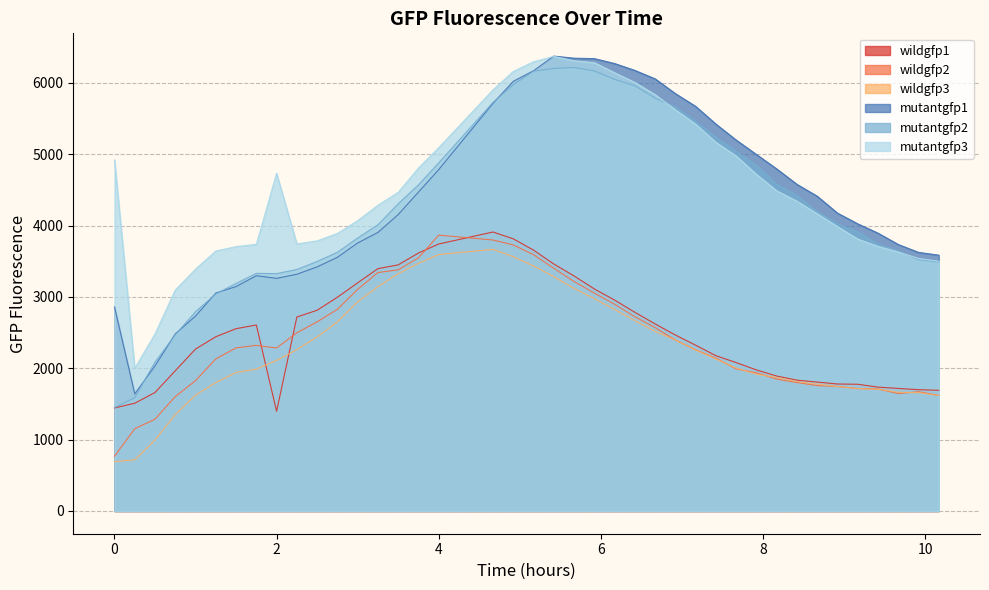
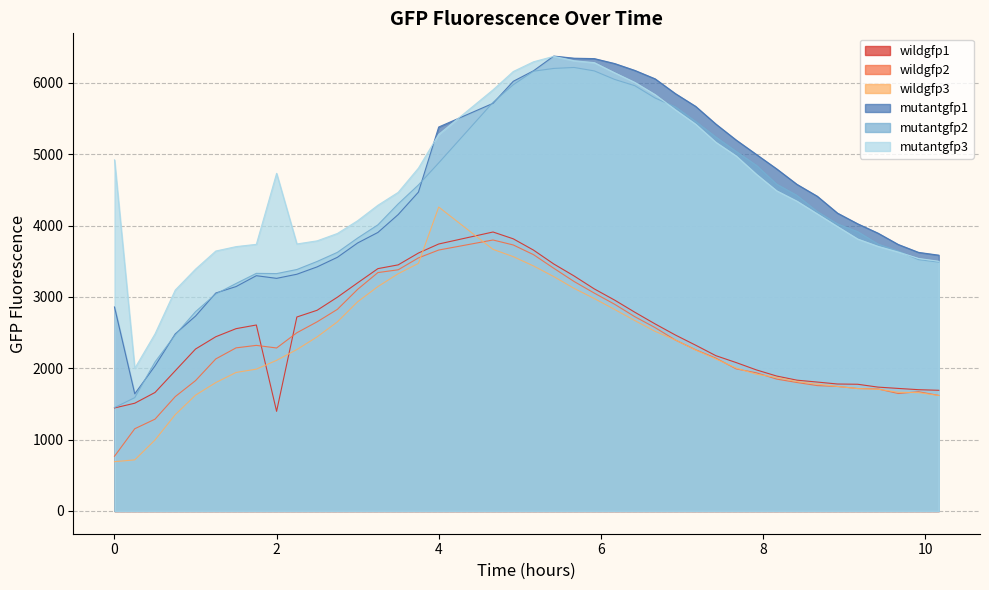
  {
    "wildgfp1": {
      "2": 1400,
      "4": 3700
    },
    "wildgfp2": {
      "0": 800,
      "2": 2300,
-     "4": 3900
+     "4": 3700
    },
    "wildgfp3": {
      "0": 700,
      "2": 2100,
-     "4": 3600
+     "4": 4300
    },
    "mutantgfp1": {
      "0": 2900,
      "2": 3300,
-     "4": 4800
+     "4": 5400
    },
    "mutantgfp2": {
      "2": 3300,
      "4": 4900
    },
    "mutantgfp3": {
      "0": 4900,
      "2": 4700,
-     "4": 5100
+     "4": 5300
    }
  }
